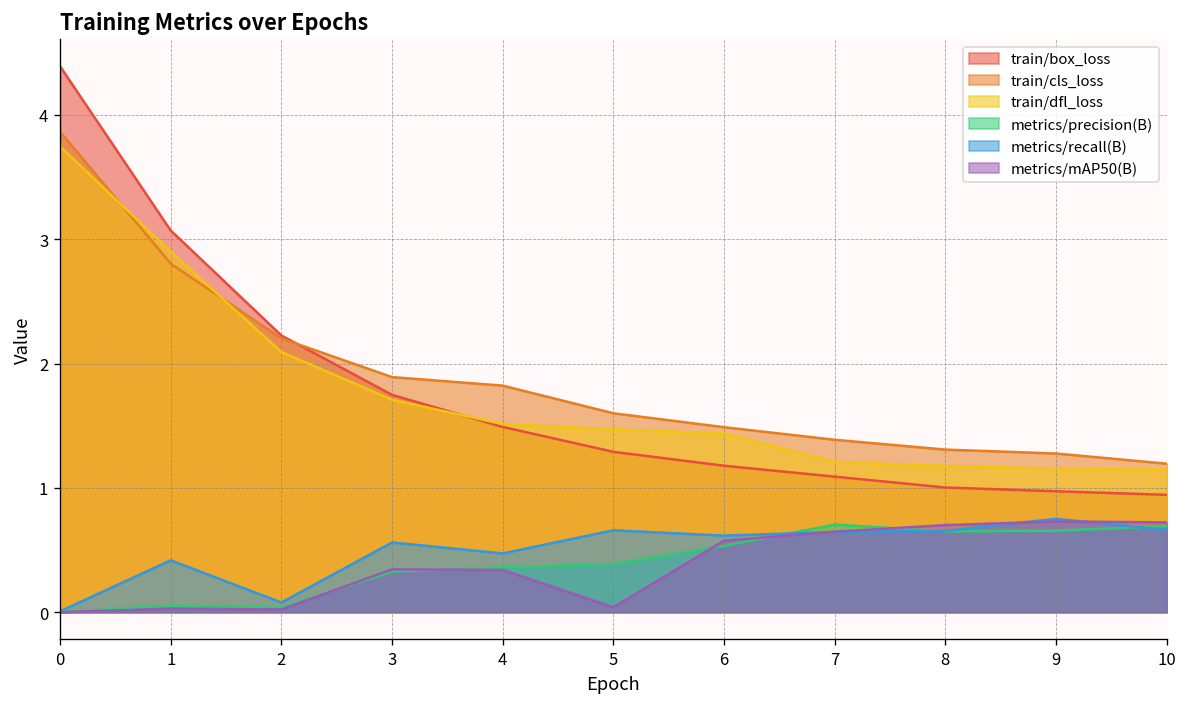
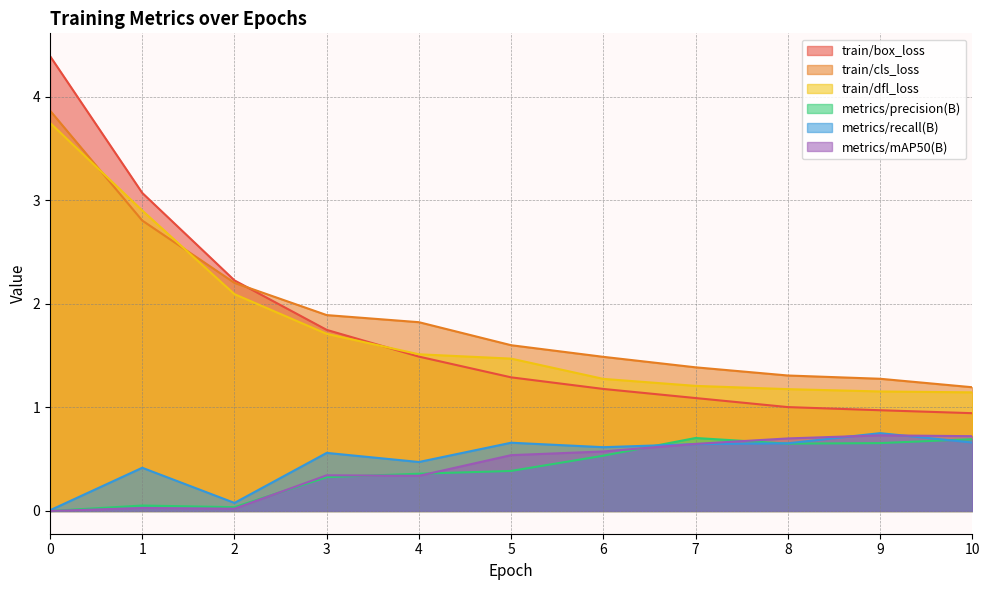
  {
    "train/dfl_loss": {
      "0": 3.75,
      "1": 2.90,
      "2": 2.09,
      "3": 1.71,
      "5": 1.47,
-     "6": 1.44,
+     "6": 1.28,
      "7": 1.21,
      "8": 1.18,
      "9": 1.15,
      "10": 1.15
    },
    "metrics/precision(B)": {
      "5": 0.39,
      "6": 0.53,
      "7": 0.70,
      "9": 0.66,
      "10": 0.69
    },
    "metrics/recall(B)": {
      "1": 0.42,
      "2": 0.08,
      "3": 0.56,
      "4": 0.47,
      "5": 0.66,
      "6": 0.62,
      "10": 0.66
    },
    "metrics/mAP50(B)": {
-     "5": 0.04,
+     "5": 0.54,
      "6": 0.57,
      "8": 0.70,
      "10": 0.72
    }
  }
